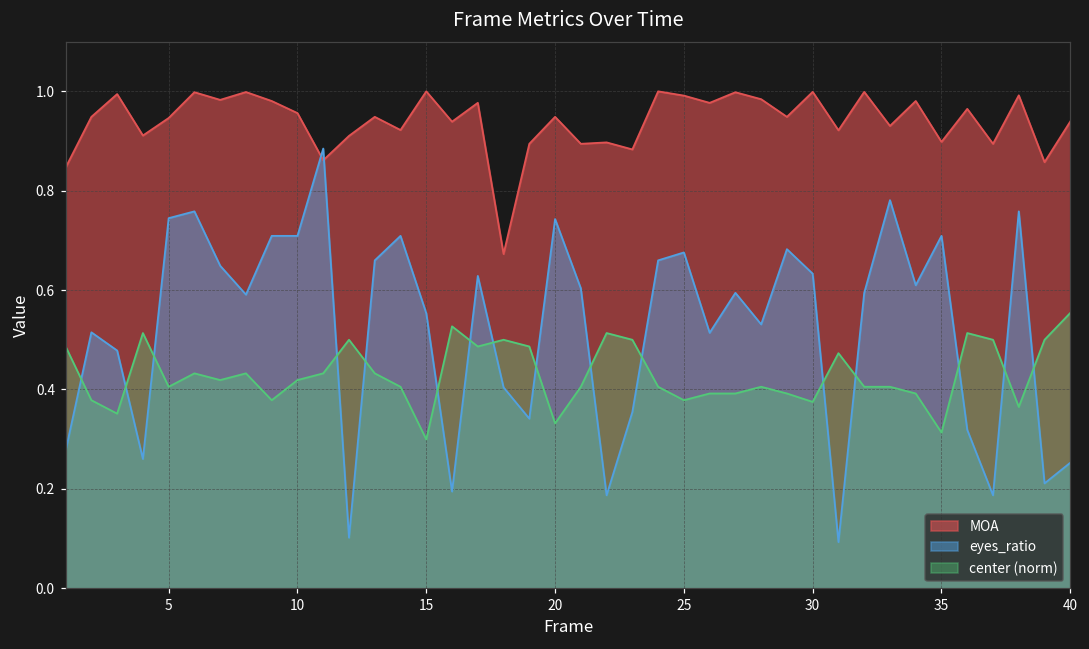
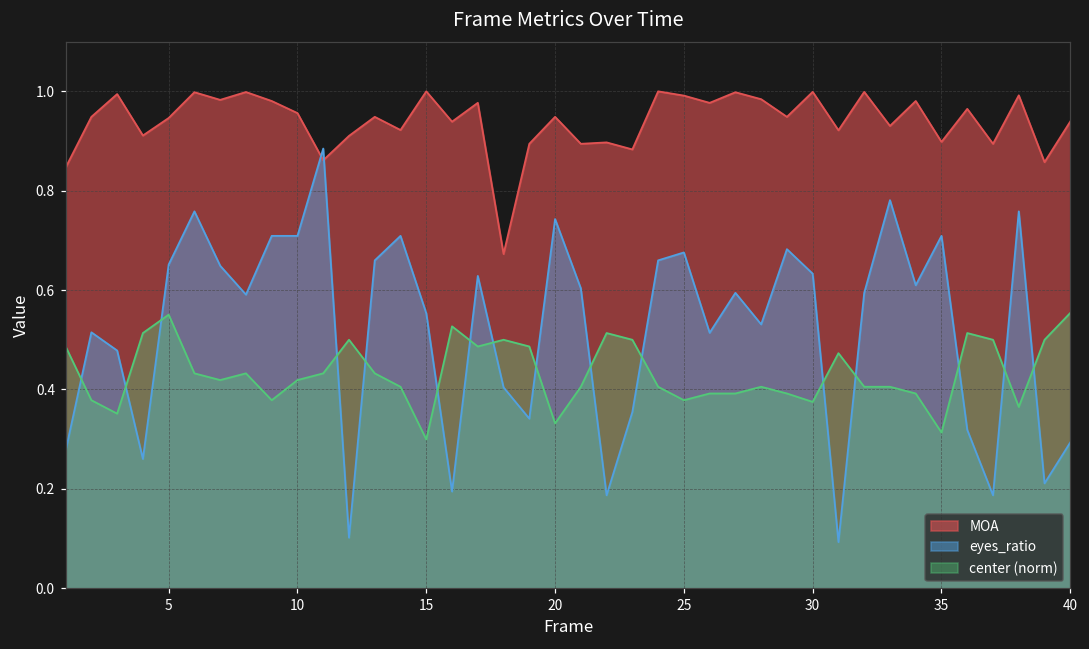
  {
    "MOA": {
      "5": 0.95,
      "10": 0.96,
      "15": 1.00,
      "20": 0.95,
      "25": 0.99,
      "30": 1.00,
      "35": 0.90,
      "40": 0.94
    },
    "eyes_ratio": {
-     "5": 0.74,
+     "5": 0.65,
      "10": 0.71,
      "15": 0.55,
      "20": 0.74,
      "25": 0.68,
      "30": 0.63,
      "35": 0.71,
-     "40": 0.25
+     "40": 0.29
    },
    "center (norm)": {
-     "5": 0.41,
+     "5": 0.55,
      "10": 0.42,
      "15": 0.30,
      "20": 0.33,
      "25": 0.38,
      "30": 0.37,
      "35": 0.31,
      "40": 0.55
    }
  }
